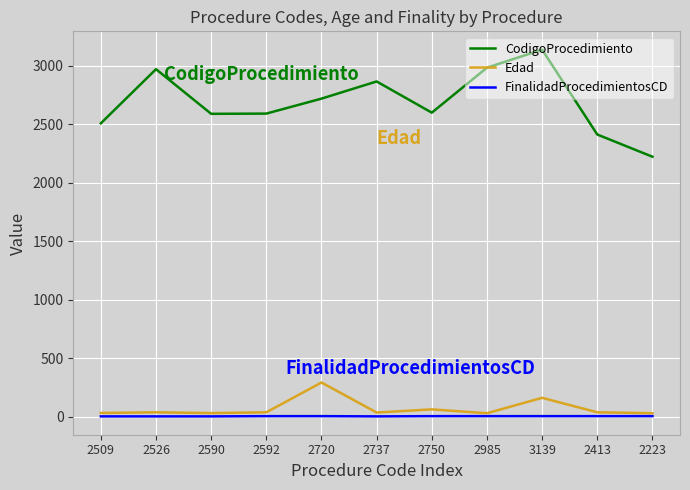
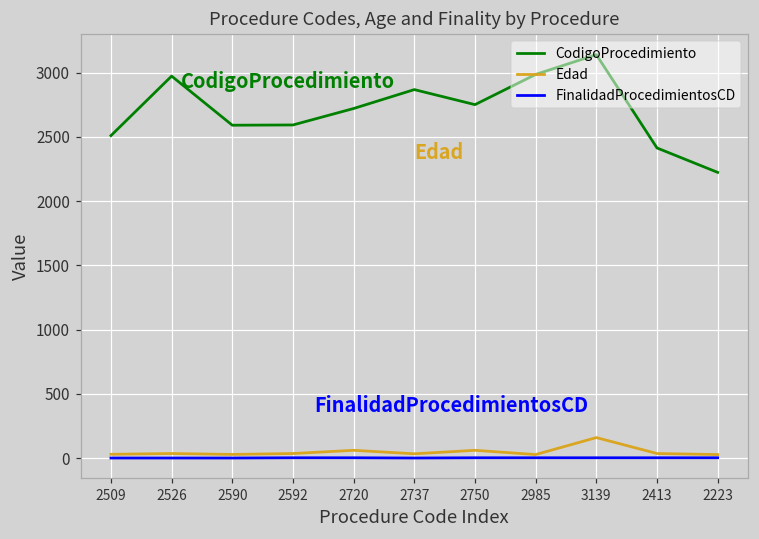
  {
    "CodigoProcedimiento": {
      "2509": 2510,
      "2526": 2970,
      "2590": 2590,
      "2592": 2590,
      "2720": 2720,
      "2737": 2870,
-     "2750": 2600,
+     "2750": 2750,
      "2413": 2410,
      "2223": 2220
    },
    "Edad": {
      "2509": 30,
      "2526": 40,
      "2590": 30,
      "2592": 40,
-     "2720": 290,
+     "2720": 60,
      "2737": 30,
      "2750": 60,
      "2985": 30,
      "3139": 160,
      "2413": 40,
      "2223": 30
    },
    "FinalidadProcedimientosCD": {
      "2509": 0,
      "2526": 0,
      "2590": 0,
      "2592": 0,
      "2720": 0,
      "2737": 0,
      "2750": 0,
      "2985": 0,
      "3139": 0,
      "2413": 0,
      "2223": 0
    }
  }
